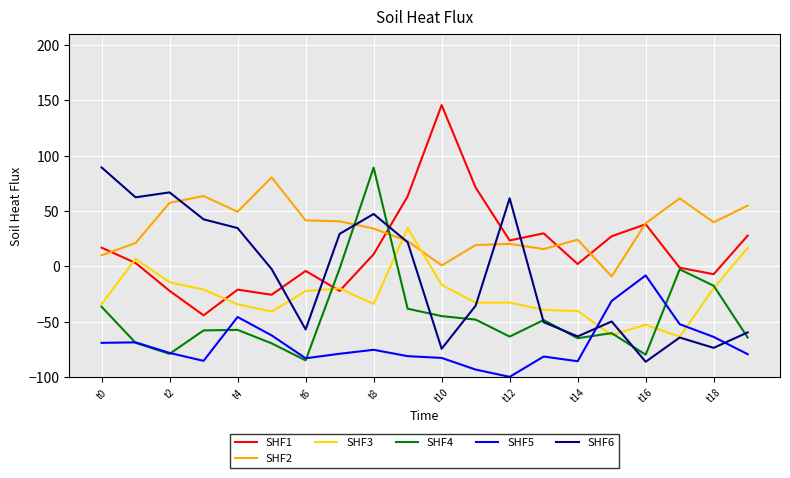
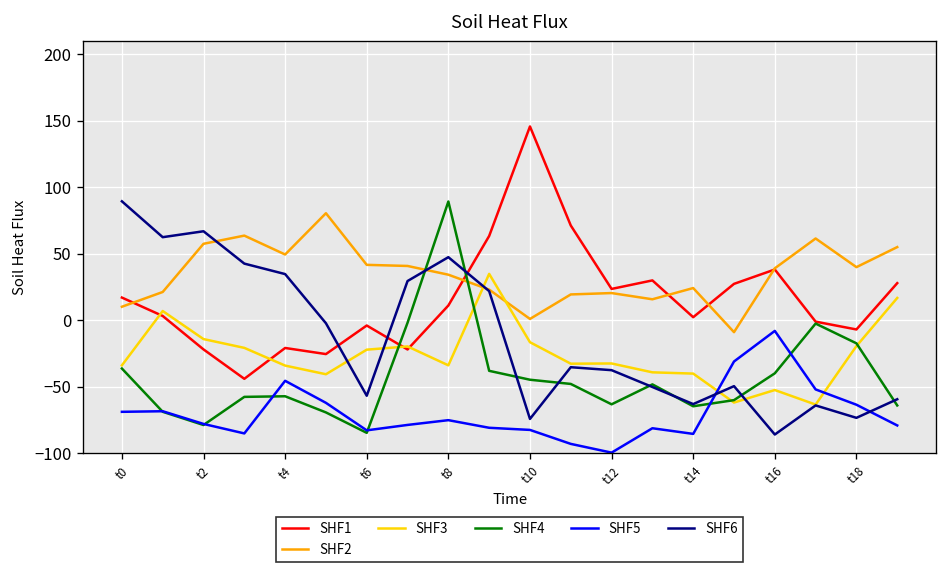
  {
    "SHF1": {
      "t0": 17,
      "t2": -22,
      "t4": -21,
      "t6": -4,
      "t8": 11,
      "t10": 146,
      "t12": 23,
      "t14": 2,
      "t18": -7
    },
    "SHF4": {
      "t0": -36,
      "t4": -57,
      "t8": 89,
      "t10": -45,
      "t12": -63,
-     "t16": -80
+     "t16": -40
    },
    "SHF5": {
      "t0": -69,
      "t4": -46,
      "t8": -75,
      "t10": -82,
      "t12": -100,
      "t14": -85,
      "t16": -8,
      "t18": -64
    },
    "SHF6": {
      "t0": 89,
      "t2": 67,
      "t4": 35,
      "t6": -57,
      "t8": 47,
      "t10": -74,
-     "t12": 62,
+     "t12": -38,
      "t16": -86,
      "t18": -73
    }
  }
